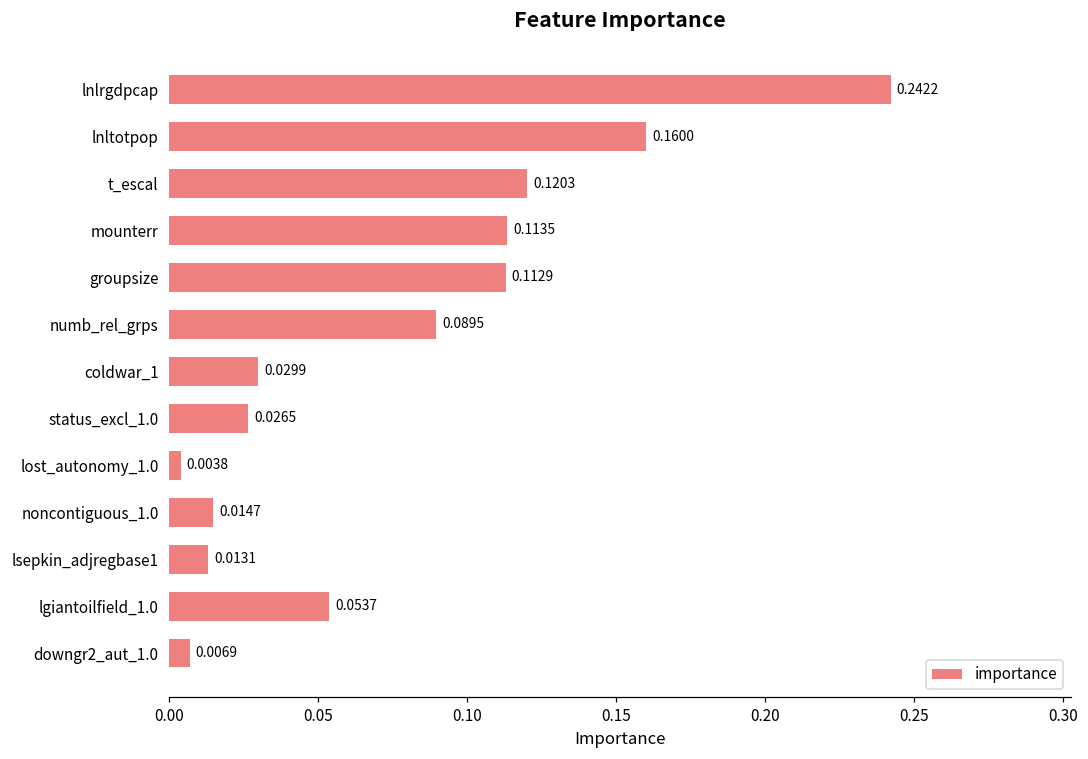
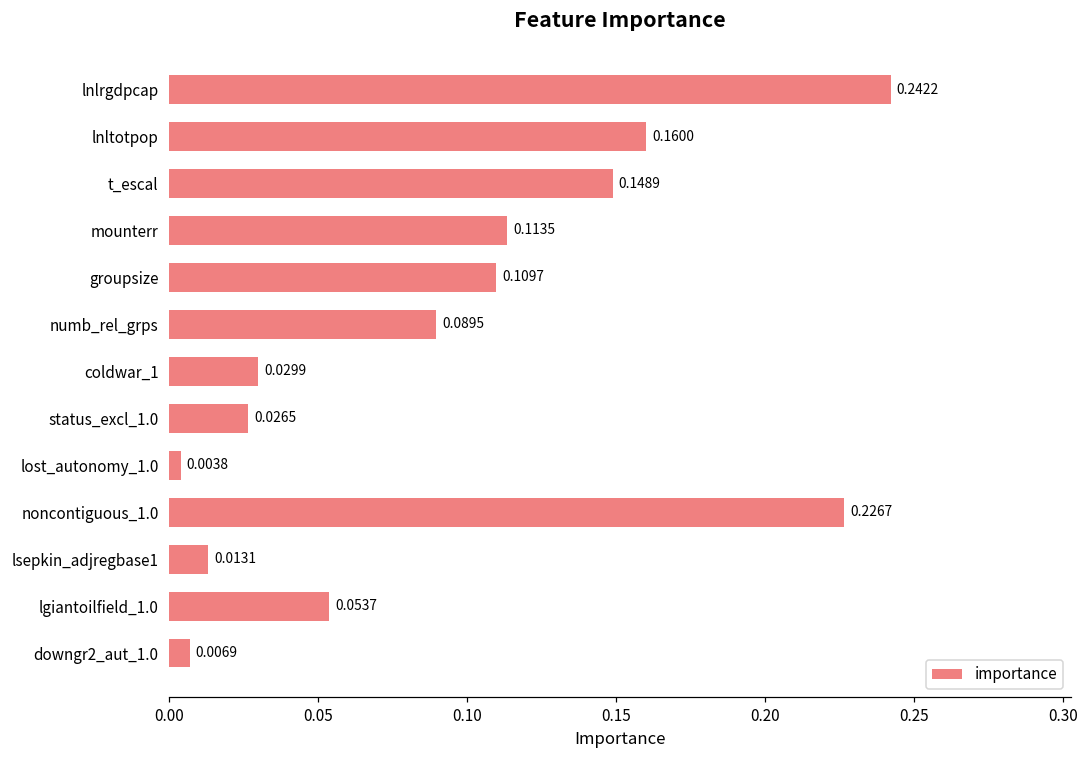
  {
    "lnlrgdpcap": 0.2422,
    "lnltotpop": 0.1600,
-   "t_escal": 0.1203,
+   "t_escal": 0.1489,
    "mounterr": 0.1135,
-   "groupsize": 0.1129,
+   "groupsize": 0.1097,
    "numb_rel_grps": 0.0895,
    "coldwar_1": 0.0299,
    "status_excl_1.0": 0.0265,
    "lost_autonomy_1.0": 0.0038,
-   "noncontiguous_1.0": 0.0147,
+   "noncontiguous_1.0": 0.2267,
    "lsepkin_adjregbase1": 0.0131,
    "lgiantoilfield_1.0": 0.0537,
    "downgr2_aut_1.0": 0.0069
  }
